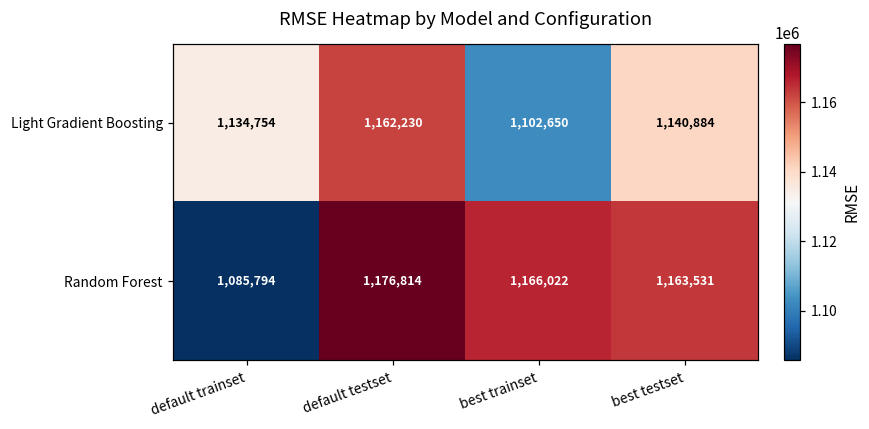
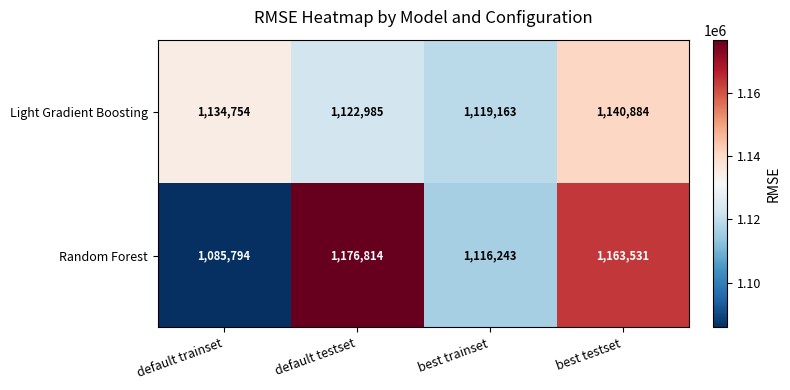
  {
    "Light Gradient Boosting": {
      "default trainset": "1,134,754",
-     "default testset": "1,162,230",
-     "best trainset": "1,102,650",
+     "default testset": "1,122,985",
+     "best trainset": "1,119,163",
      "best testset": "1,140,884"
    },
    "Random Forest": {
      "default trainset": "1,085,794",
      "default testset": "1,176,814",
-     "best trainset": "1,166,022",
+     "best trainset": "1,116,243",
      "best testset": "1,163,531"
    }
  }
